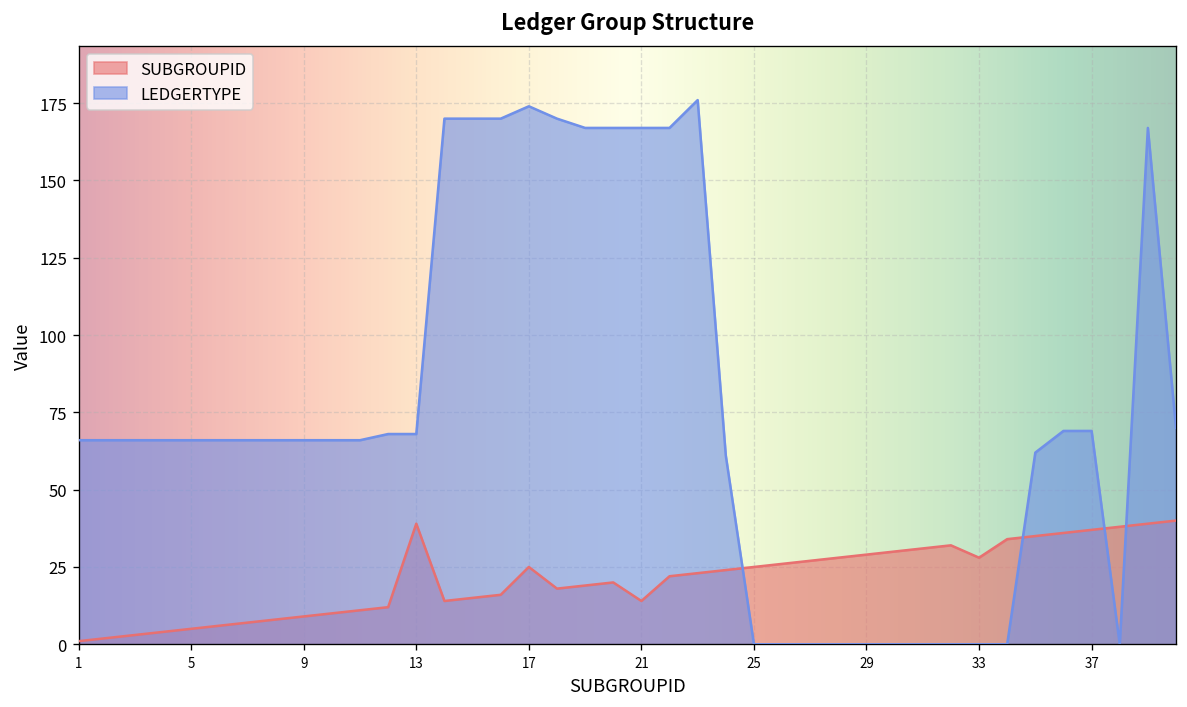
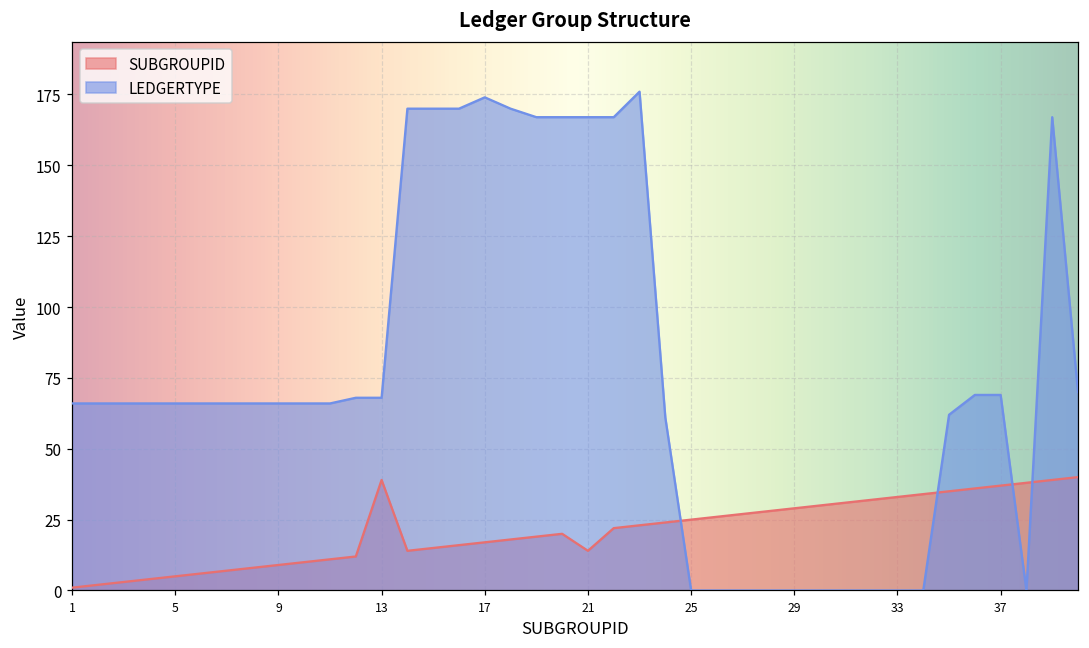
  {
    "SUBGROUPID": {
      "1": 1,
      "5": 5,
      "9": 9,
      "13": 39,
-     "17": 25,
+     "17": 17,
      "21": 14,
      "25": 25,
      "29": 29,
-     "33": 28,
+     "33": 33,
      "37": 37
    },
    "LEDGERTYPE": {
      "1": 66,
      "5": 66,
      "9": 66,
      "13": 68,
      "17": 174,
      "21": 167,
      "25": 0,
      "29": 0,
      "33": 0,
      "37": 69
    }
  }
